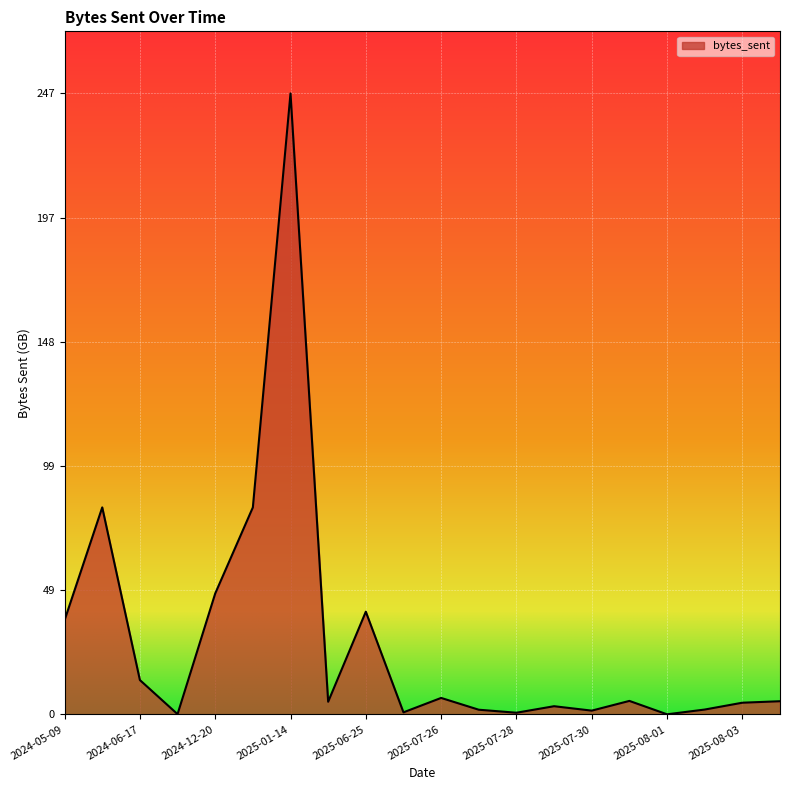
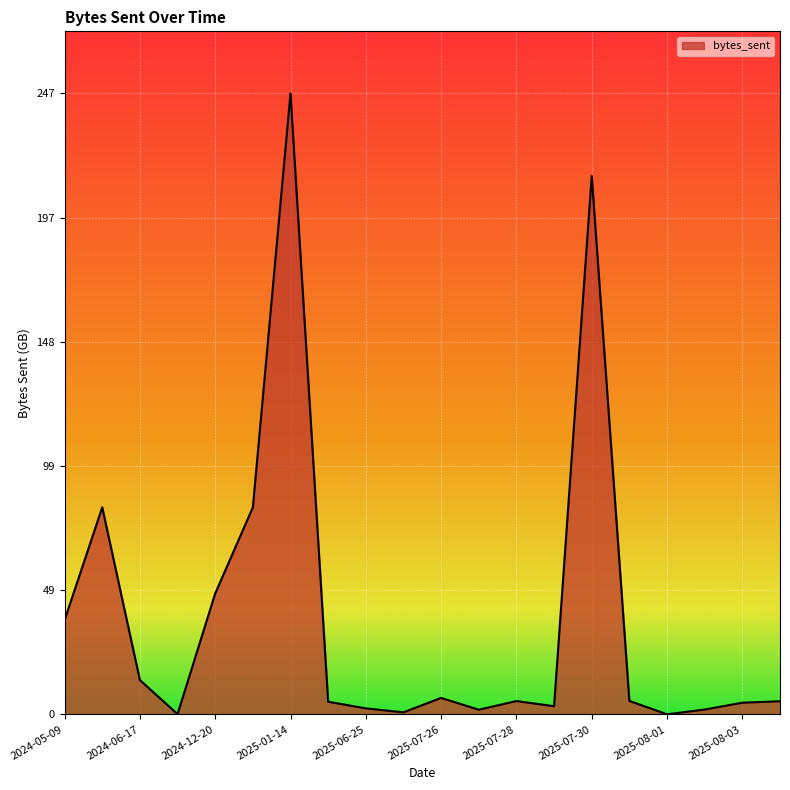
  {
    "2024-05-09": 37,
    "2024-06-17": 14,
    "2024-12-20": 48,
    "2025-01-14": 247,
-   "2025-06-25": 41,
+   "2025-06-25": 2,
    "2025-07-26": 7,
-   "2025-07-28": 1,
-   "2025-07-30": 1,
+   "2025-07-28": 5,
+   "2025-07-30": 214,
    "2025-08-01": 0,
    "2025-08-03": 5
  }
